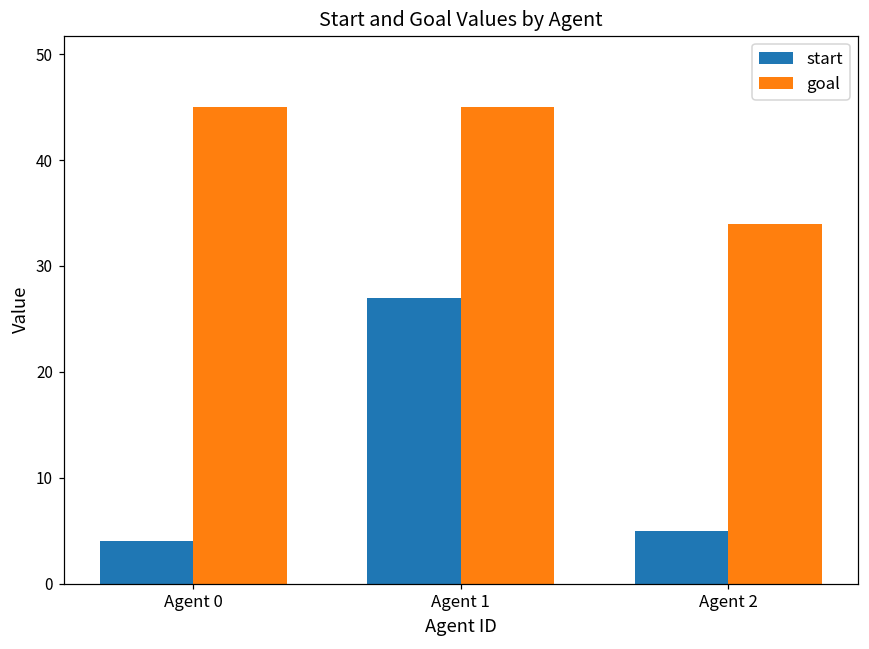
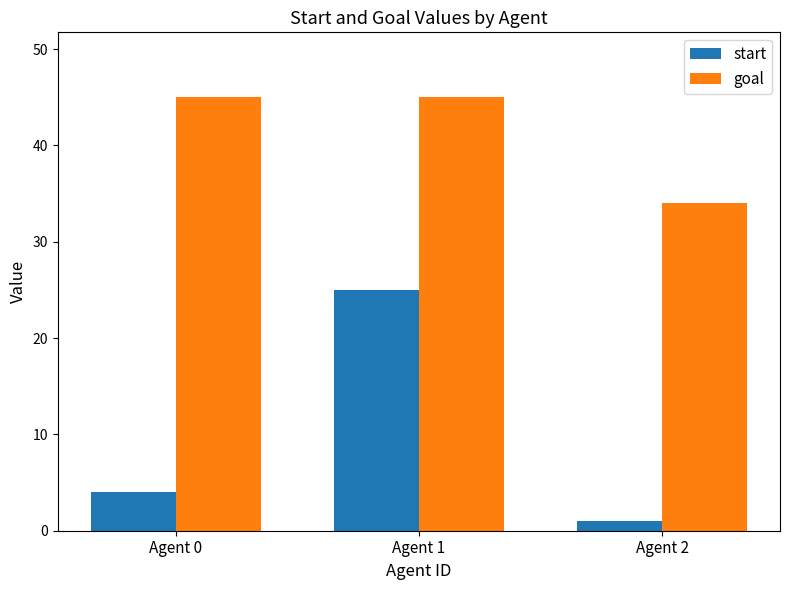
  {
    "start": {
      "Agent 0": 4,
-     "Agent 1": 27,
-     "Agent 2": 5
+     "Agent 1": 25,
+     "Agent 2": 1
    },
    "goal": {
      "Agent 0": 45,
      "Agent 1": 45,
      "Agent 2": 34
    }
  }
